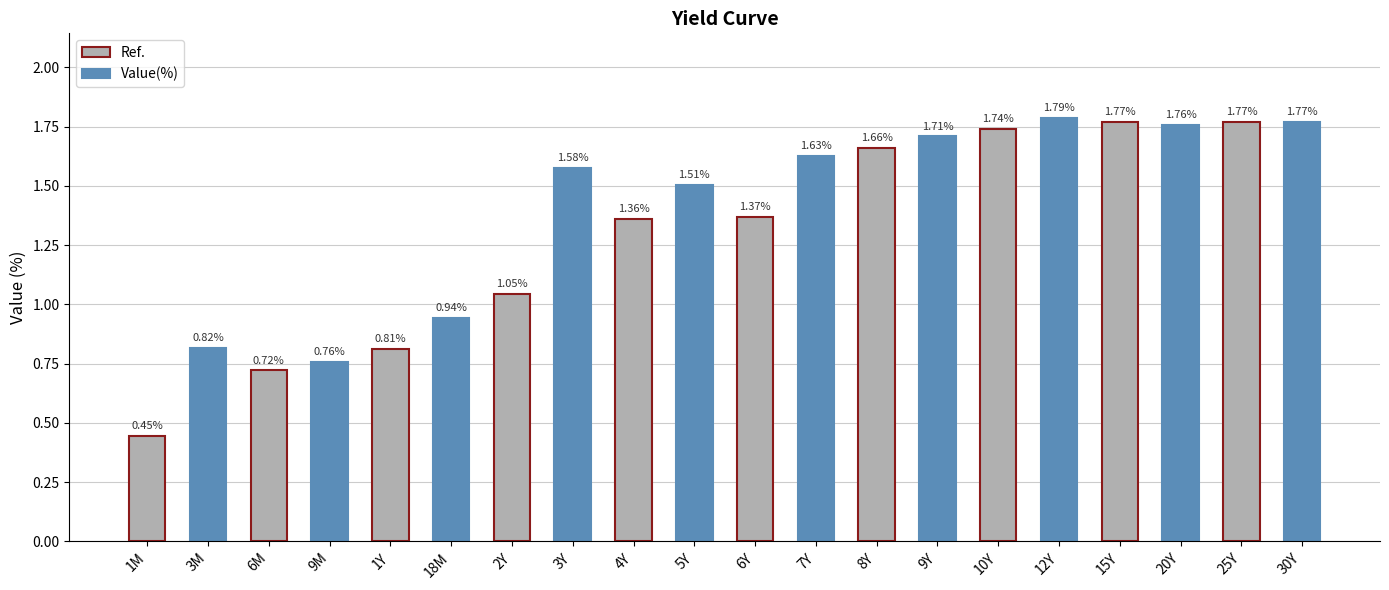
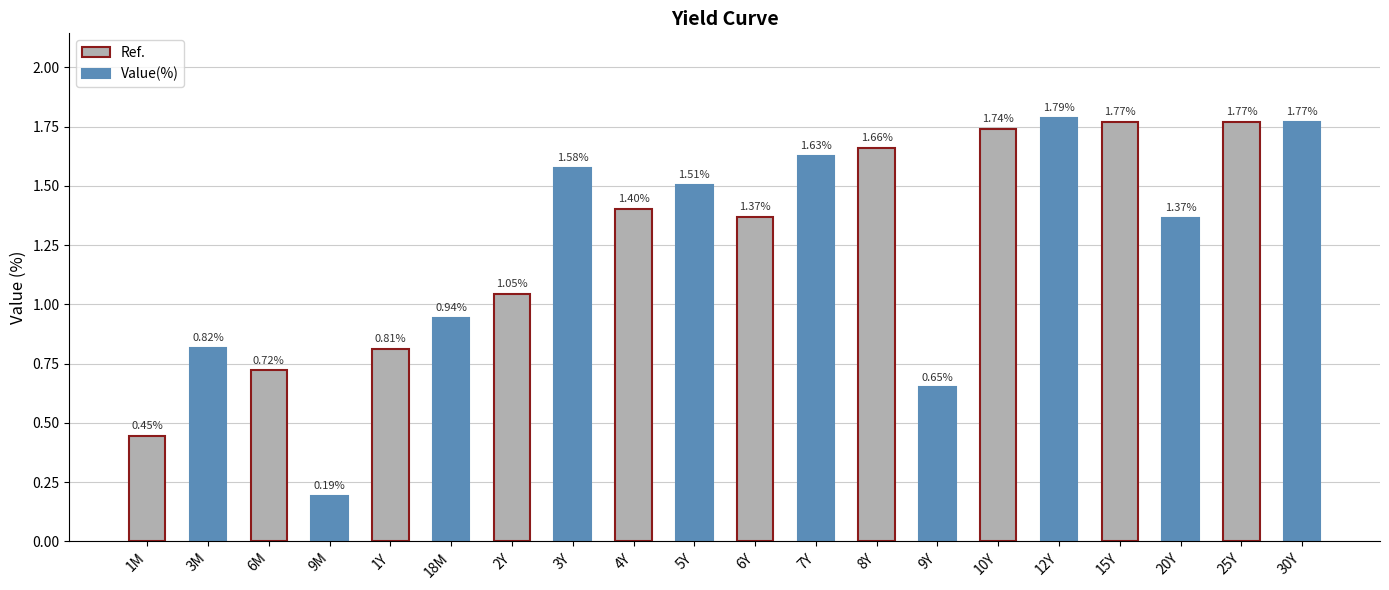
  {
    "1M": "0.45%",
    "3M": "0.82%",
    "6M": "0.72%",
-   "9M": "0.76%",
+   "9M": "0.19%",
    "1Y": "0.81%",
    "18M": "0.94%",
    "2Y": "1.05%",
    "3Y": "1.58%",
-   "4Y": "1.36%",
+   "4Y": "1.40%",
    "5Y": "1.51%",
    "6Y": "1.37%",
    "7Y": "1.63%",
    "8Y": "1.66%",
-   "9Y": "1.71%",
+   "9Y": "0.65%",
    "10Y": "1.74%",
    "12Y": "1.79%",
    "15Y": "1.77%",
-   "20Y": "1.76%",
+   "20Y": "1.37%",
    "25Y": "1.77%",
    "30Y": "1.77%"
  }
